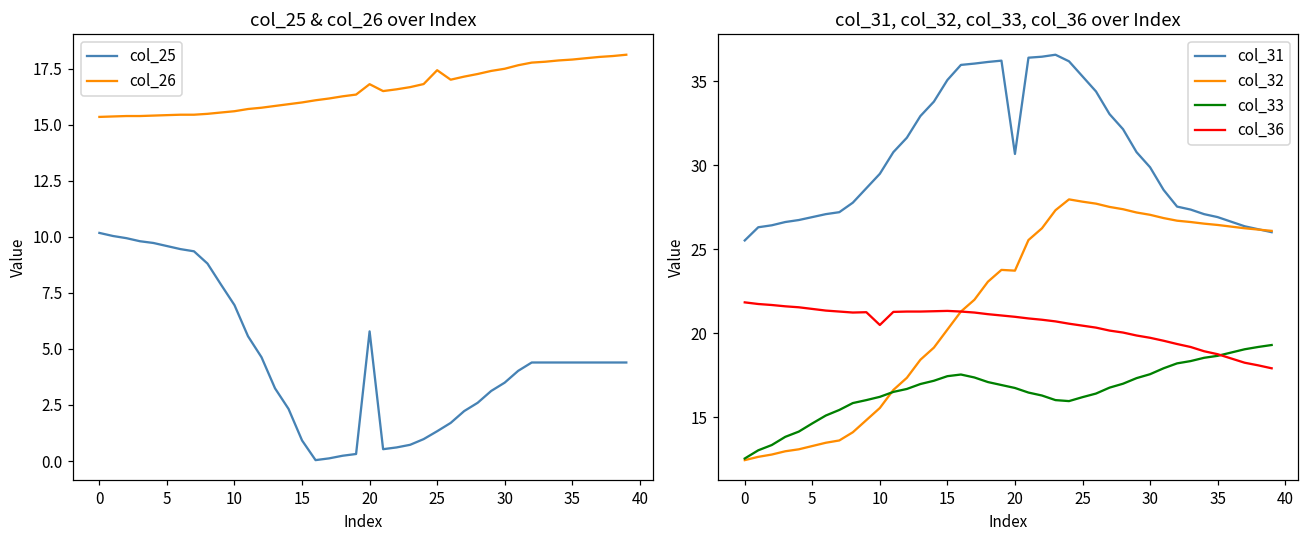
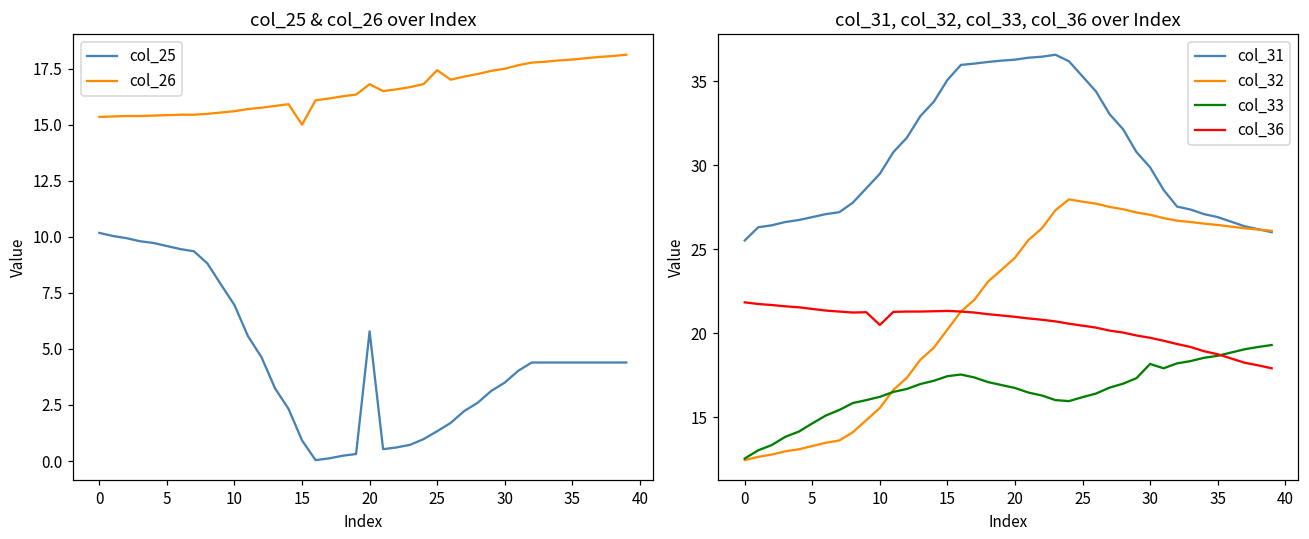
  {
    "col_25 & col_26 over Index": {
      "col_25": {
        "0": 10.2,
        "5": 9.6,
        "10": 7.0,
        "15": 0.9,
        "20": 5.8,
        "25": 1.3,
        "30": 3.5,
        "35": 4.4
      },
      "col_26": {
        "0": 15.3,
        "5": 15.4,
        "10": 15.6,
-       "15": 16.0,
+       "15": 15.0,
        "20": 16.8,
        "25": 17.4,
        "30": 17.5,
        "35": 17.9
      }
    },
    "col_31, col_32, col_33, col_36 over Index": {
      "col_31": {
        "0": 25.5,
        "5": 26.9,
        "10": 29.5,
        "15": 35.1,
-       "20": 30.7,
+       "20": 36.3,
        "25": 35.3,
        "30": 29.9,
        "35": 26.9
      },
      "col_32": {
        "5": 13.3,
        "10": 15.6,
        "15": 20.2,
-       "20": 23.7,
+       "20": 24.5,
        "25": 27.8,
        "30": 27.1,
        "35": 26.5
      },
      "col_33": {
        "5": 14.6,
        "10": 16.2,
        "15": 17.5,
        "20": 16.8,
        "25": 16.2,
-       "30": 17.6
+       "30": 18.2
      },
      "col_36": {
        "0": 21.9,
        "5": 21.5,
        "10": 20.5,
        "15": 21.3,
        "20": 21.0,
        "25": 20.5,
        "30": 19.7
      }
    }
  }
